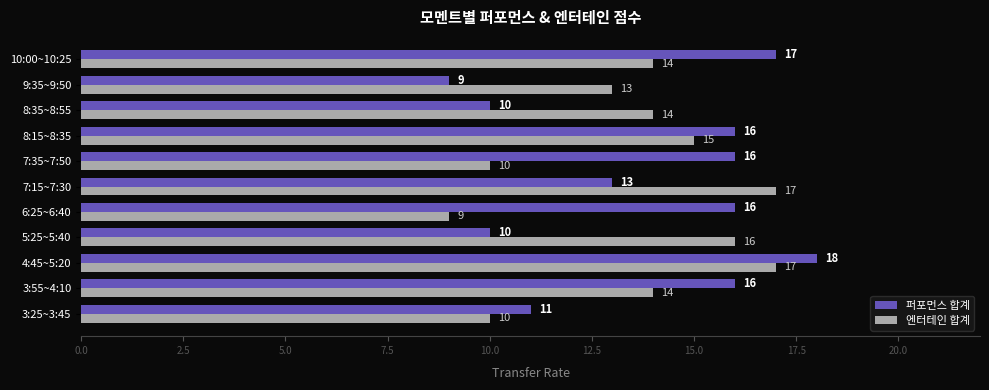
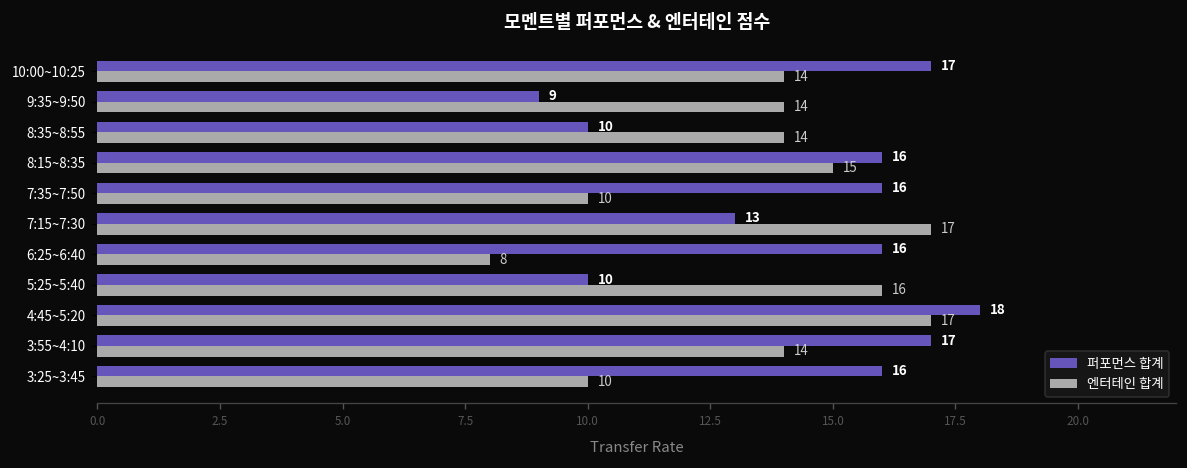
  {
    "퍼포먼스 합계": {
      "10:00~10:25": 17,
      "9:35~9:50": 9,
      "8:35~8:55": 10,
      "8:15~8:35": 16,
      "7:35~7:50": 16,
      "7:15~7:30": 13,
      "6:25~6:40": 16,
      "5:25~5:40": 10,
      "4:45~5:20": 18,
-     "3:55~4:10": 16,
-     "3:25~3:45": 11
+     "3:55~4:10": 17,
+     "3:25~3:45": 16
    },
    "엔터테인 합계": {
      "10:00~10:25": 14,
-     "9:35~9:50": 13,
+     "9:35~9:50": 14,
      "8:35~8:55": 14,
      "8:15~8:35": 15,
      "7:35~7:50": 10,
      "7:15~7:30": 17,
-     "6:25~6:40": 9,
+     "6:25~6:40": 8,
      "5:25~5:40": 16,
      "4:45~5:20": 17,
      "3:55~4:10": 14,
      "3:25~3:45": 10
    }
  }
